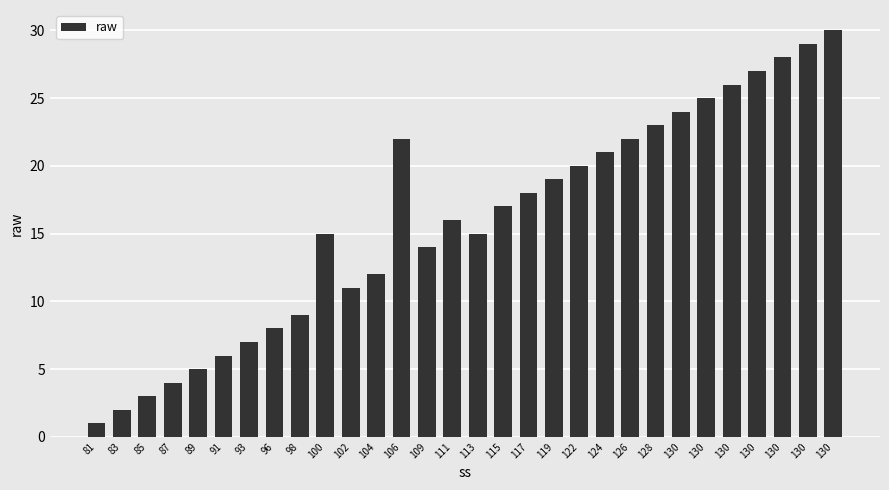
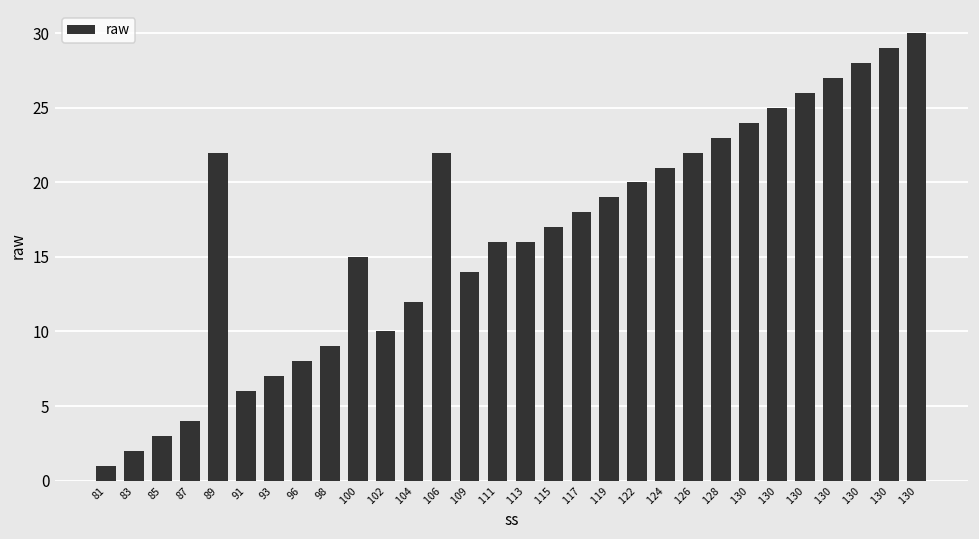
  {
    "81": 1,
    "83": 2,
    "85": 3,
    "87": 4,
-   "89": 5,
+   "89": 22,
    "91": 6,
    "93": 7,
    "96": 8,
    "98": 9,
    "100": 15,
-   "102": 11,
+   "102": 10,
    "104": 12,
    "106": 22,
    "109": 14,
    "111": 16,
-   "113": 15,
+   "113": 16,
    "115": 17,
    "117": 18,
    "119": 19,
    "122": 20,
    "124": 21,
    "126": 22,
    "128": 23
  }
